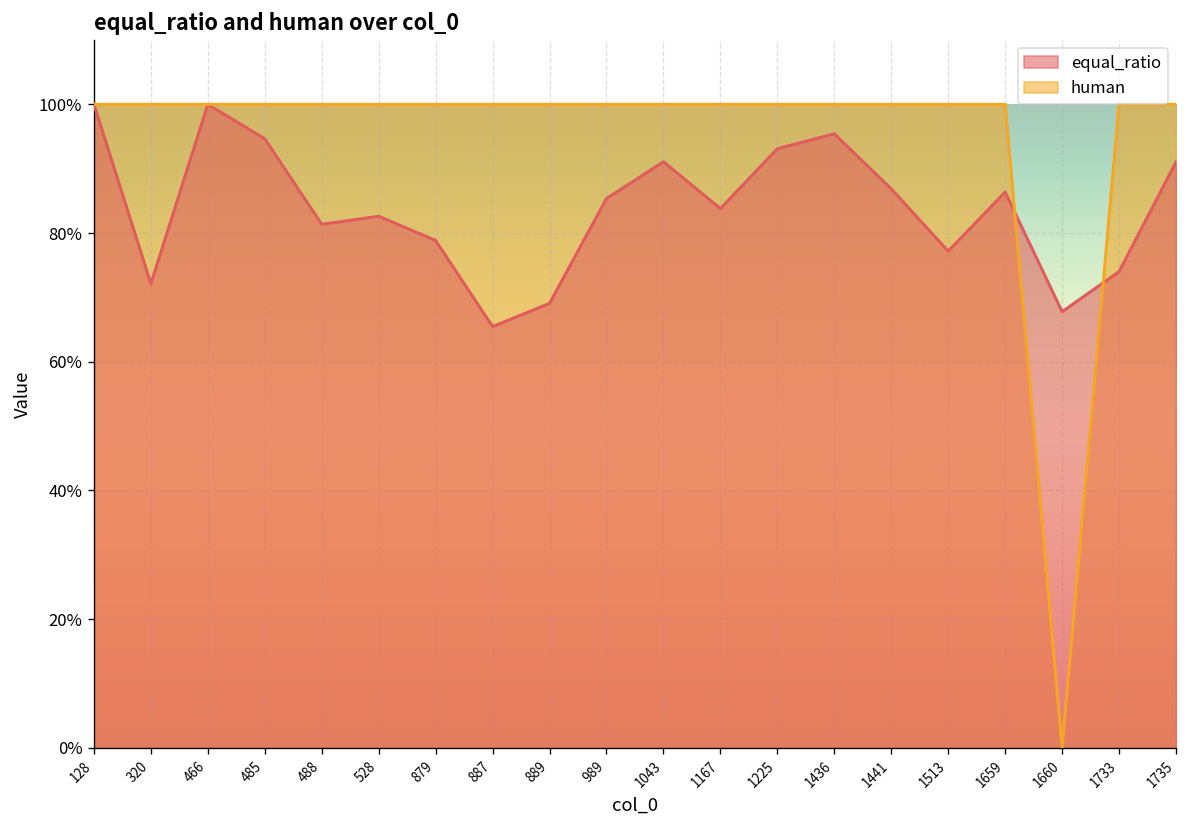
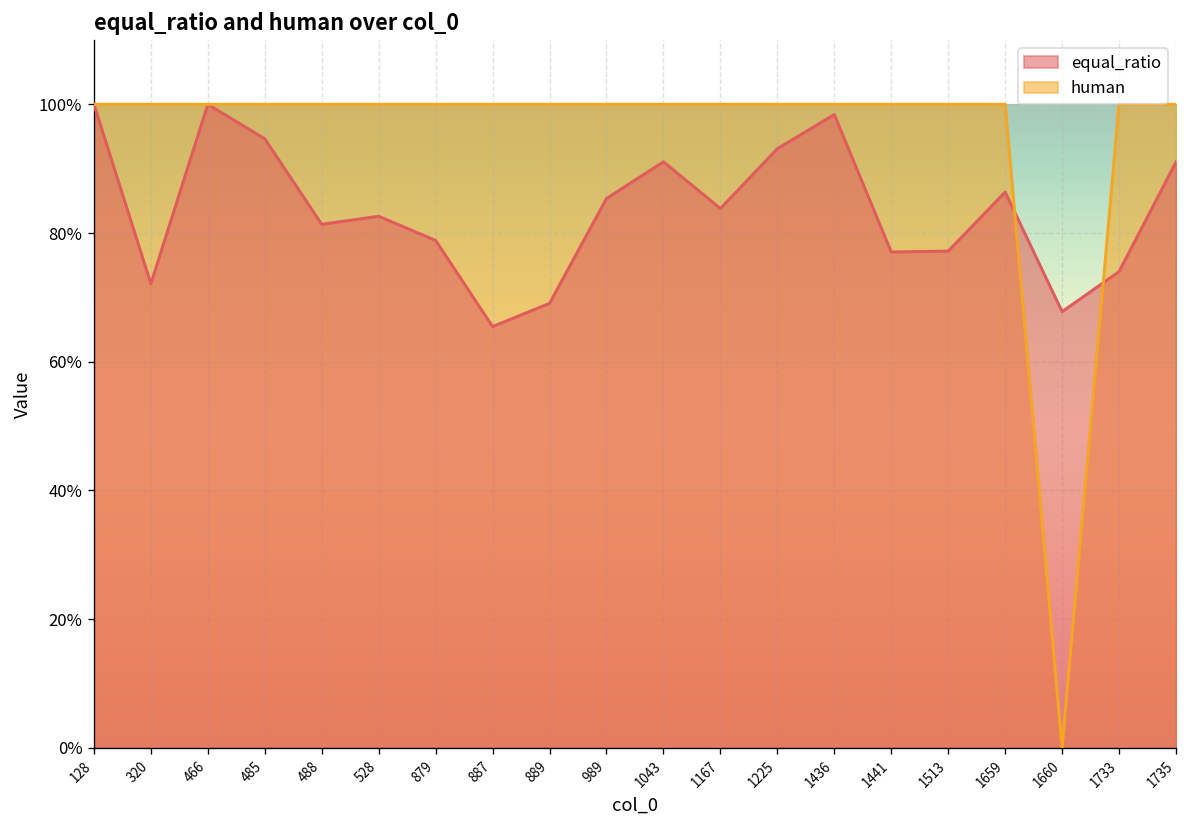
  {
    "equal_ratio": {
      "320": "72%",
      "485": "95%",
      "488": "81%",
      "528": "83%",
      "879": "79%",
      "887": "65%",
      "889": "69%",
      "989": "85%",
      "1043": "91%",
      "1167": "84%",
      "1225": "93%",
-     "1436": "95%",
-     "1441": "87%",
+     "1436": "98%",
+     "1441": "77%",
      "1513": "77%",
      "1659": "86%",
      "1660": "68%",
      "1733": "74%",
      "1735": "91%"
    },
    "human": {
      "320": "100%",
      "485": "100%",
      "488": "100%",
      "528": "100%",
      "879": "100%",
      "887": "100%",
      "889": "100%",
      "989": "100%",
      "1043": "100%",
      "1167": "100%",
      "1225": "100%",
      "1436": "100%",
      "1441": "100%",
      "1513": "100%",
      "1659": "100%",
      "1660": "0%",
      "1733": "100%",
      "1735": "100%"
    }
  }
